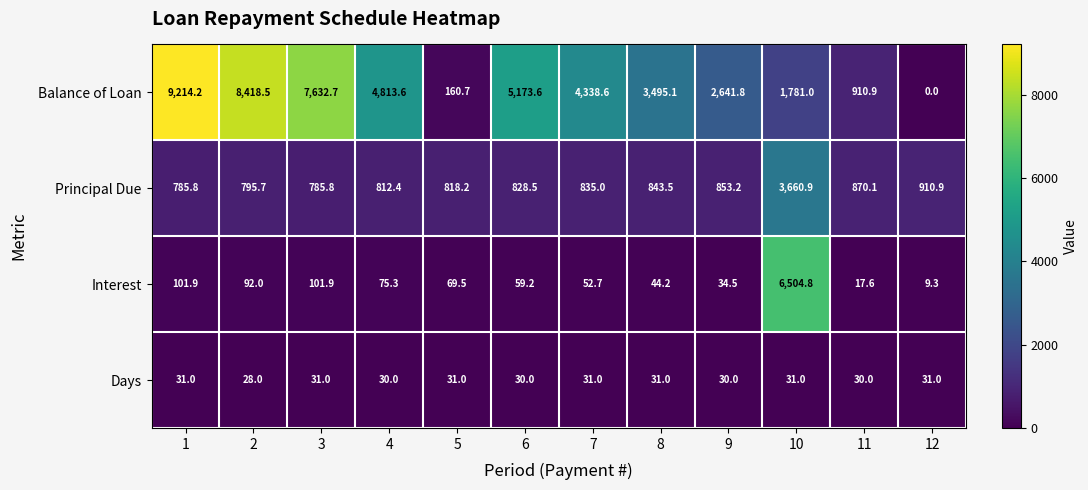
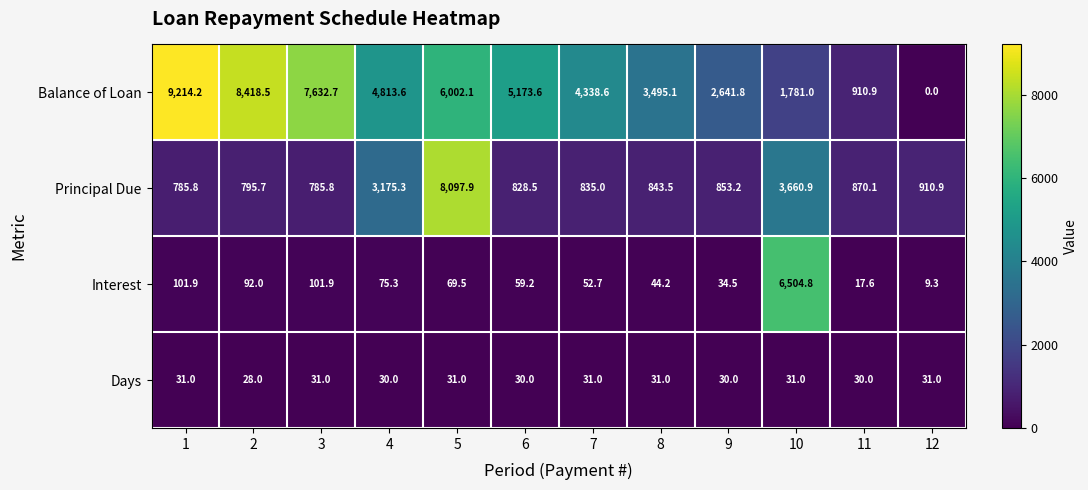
  {
    "Balance of Loan": {
      "1": "9,214.2",
      "2": "8,418.5",
      "3": "7,632.7",
      "4": "4,813.6",
-     "5": "160.7",
+     "5": "6,002.1",
      "6": "5,173.6",
      "7": "4,338.6",
      "8": "3,495.1",
      "9": "2,641.8",
      "10": "1,781.0",
      "11": "910.9",
      "12": "0.0"
    },
    "Principal Due": {
      "1": "785.8",
      "2": "795.7",
      "3": "785.8",
-     "4": "812.4",
-     "5": "818.2",
+     "4": "3,175.3",
+     "5": "8,097.9",
      "6": "828.5",
      "7": "835.0",
      "8": "843.5",
      "9": "853.2",
      "10": "3,660.9",
      "11": "870.1",
      "12": "910.9"
    },
    "Interest": {
      "1": "101.9",
      "2": "92.0",
      "3": "101.9",
      "4": "75.3",
      "5": "69.5",
      "6": "59.2",
      "7": "52.7",
      "8": "44.2",
      "9": "34.5",
      "10": "6,504.8",
      "11": "17.6",
      "12": "9.3"
    },
    "Days": {
      "1": "31.0",
      "2": "28.0",
      "3": "31.0",
      "4": "30.0",
      "5": "31.0",
      "6": "30.0",
      "7": "31.0",
      "8": "31.0",
      "9": "30.0",
      "10": "31.0",
      "11": "30.0",
      "12": "31.0"
    }
  }
